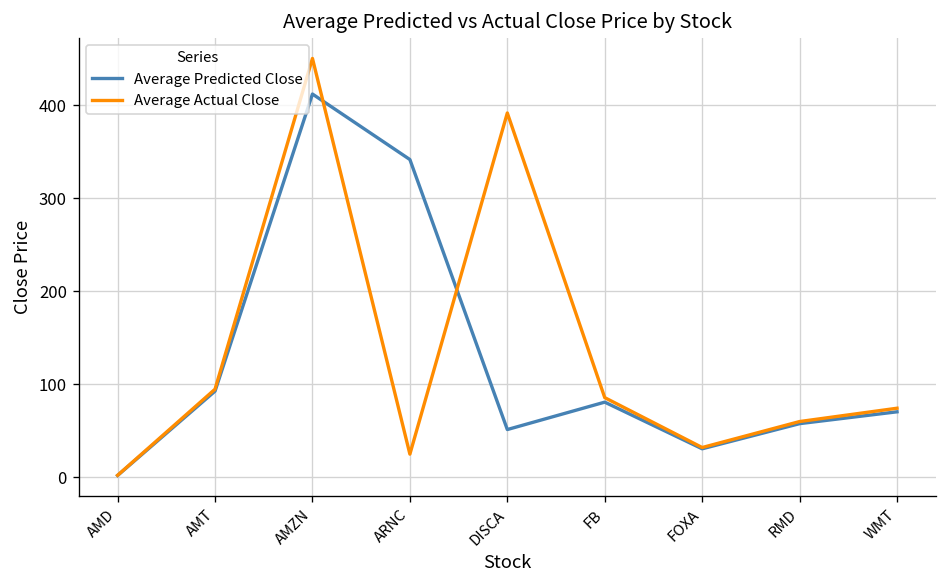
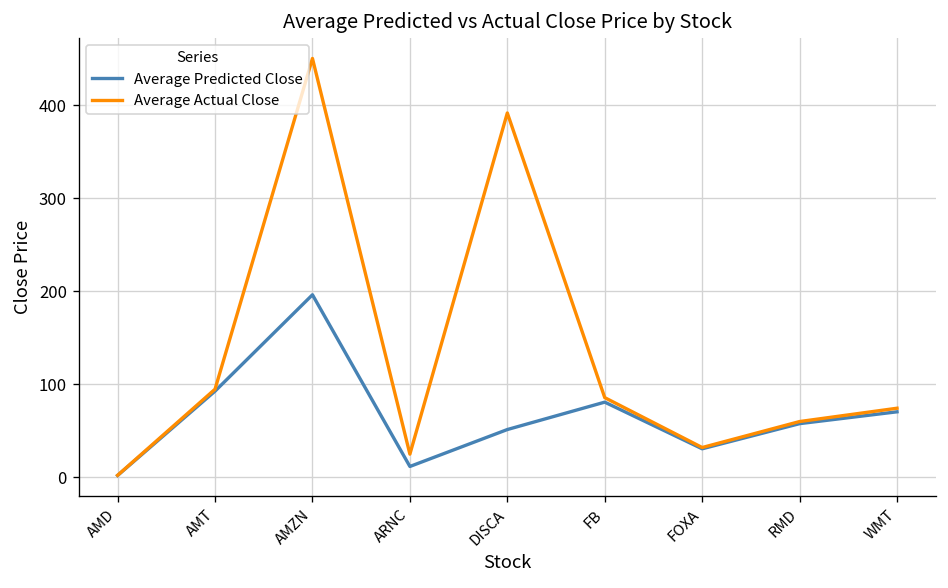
  {
    "Average Predicted Close": {
-     "AMZN": 410,
-     "ARNC": 340,
+     "AMZN": 200,
+     "ARNC": 10,
      "DISCA": 50,
      "FB": 80,
      "WMT": 70
    },
    "Average Actual Close": {
      "AMZN": 450,
      "ARNC": 30,
      "DISCA": 390,
      "FB": 90,
      "WMT": 70
    }
  }
